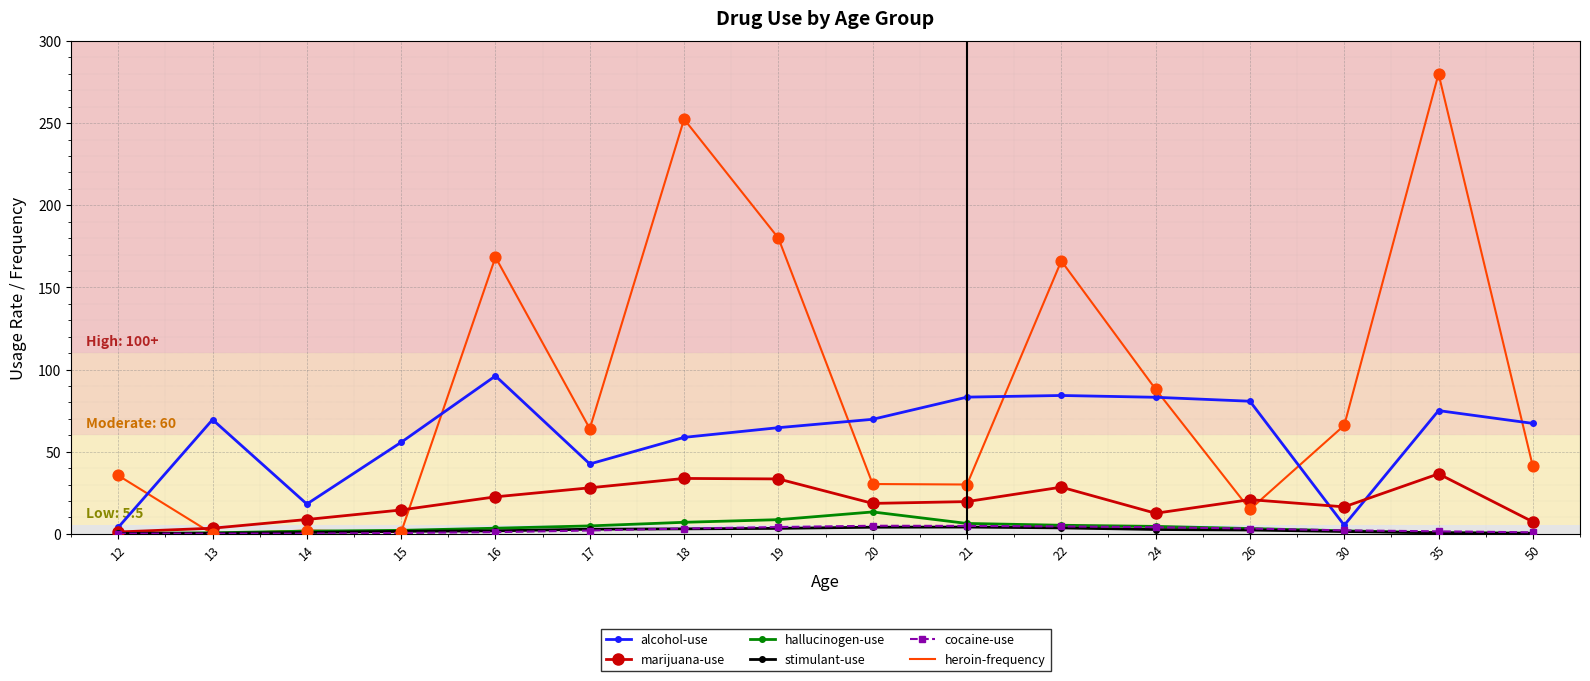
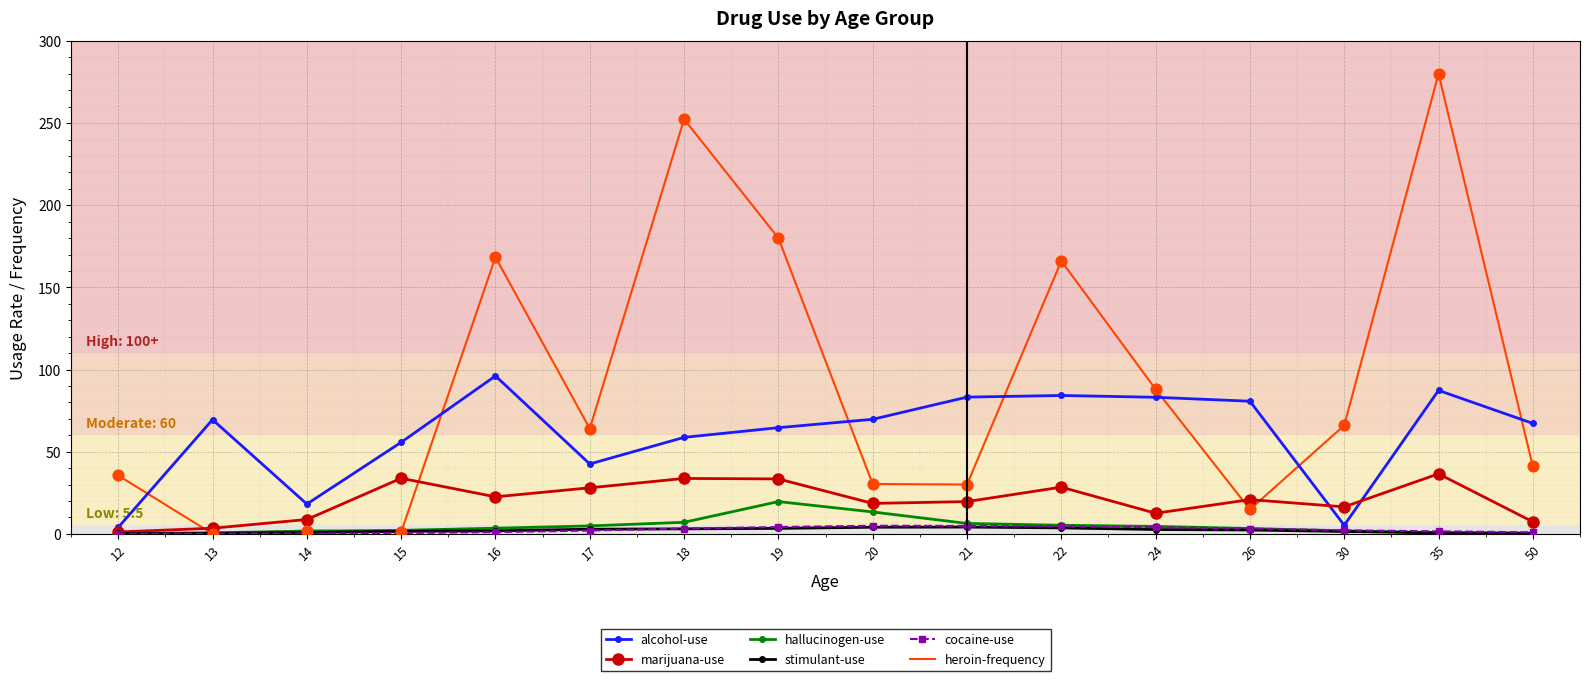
  {
    "alcohol-use": {
      "13": 70,
      "14": 18,
      "15": 56,
      "16": 96,
      "17": 43,
      "18": 59,
      "19": 65,
      "20": 70,
      "21": 83,
      "22": 84,
      "24": 83,
      "26": 81,
      "30": 5,
-     "35": 75,
+     "35": 87,
      "50": 67
    },
    "marijuana-use": {
      "13": 3,
      "14": 9,
-     "15": 15,
+     "15": 34,
      "16": 23,
      "17": 28,
      "18": 34,
      "19": 33,
      "20": 19,
      "21": 20,
      "22": 28,
      "24": 13,
      "26": 21,
      "30": 16,
      "35": 37,
      "50": 7
    },
    "hallucinogen-use": {
      "16": 3,
      "17": 5,
      "18": 7,
-     "19": 9,
+     "19": 20,
      "20": 13
    },
    "heroin-frequency": {
      "12": 36,
      "16": 168,
      "17": 64,
      "18": 252,
      "19": 180,
      "20": 30,
      "21": 30,
      "22": 166,
      "24": 88,
      "26": 15,
      "30": 66,
      "35": 280,
      "50": 41
    }
  }
